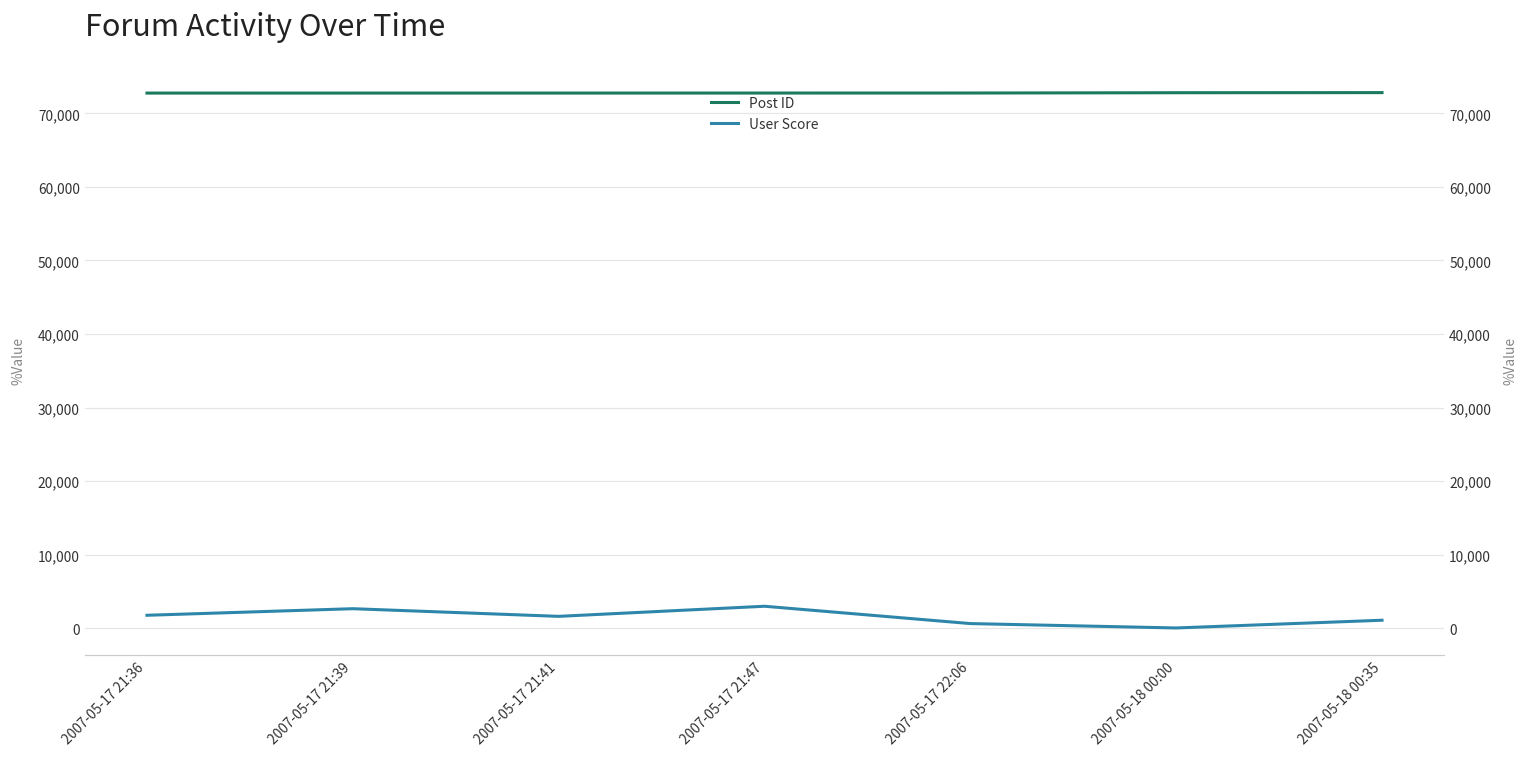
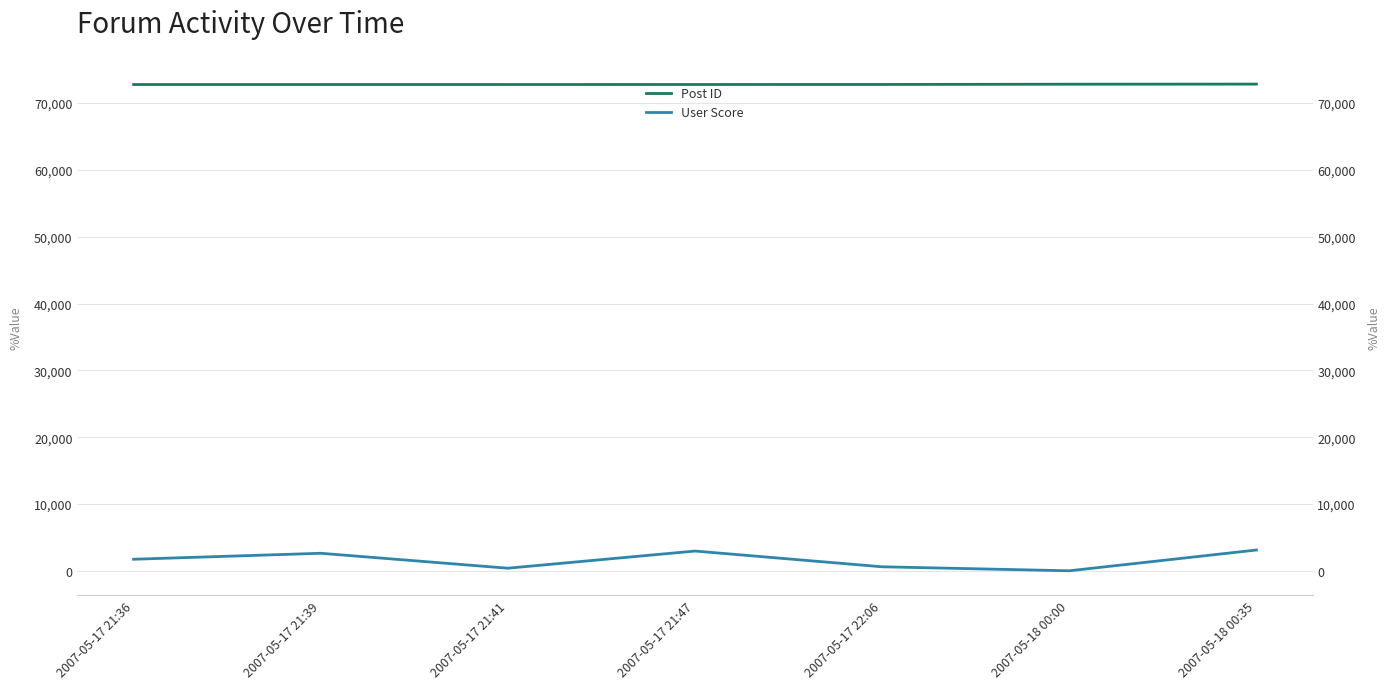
  {
    "Post ID": {
      "2007-05-17 21:36": "73,000",
      "2007-05-17 21:39": "73,000",
      "2007-05-17 21:41": "73,000",
      "2007-05-17 21:47": "73,000",
      "2007-05-17 22:06": "73,000",
      "2007-05-18 00:00": "73,000",
      "2007-05-18 00:35": "73,000"
    },
    "User Score": {
      "2007-05-17 21:36": "2,000",
      "2007-05-17 21:39": "3,000",
-     "2007-05-17 21:41": "2,000",
+     "2007-05-17 21:41": "0",
      "2007-05-17 21:47": "3,000",
      "2007-05-17 22:06": "1,000",
      "2007-05-18 00:00": "0",
-     "2007-05-18 00:35": "1,000"
+     "2007-05-18 00:35": "3,000"
    }
  }
